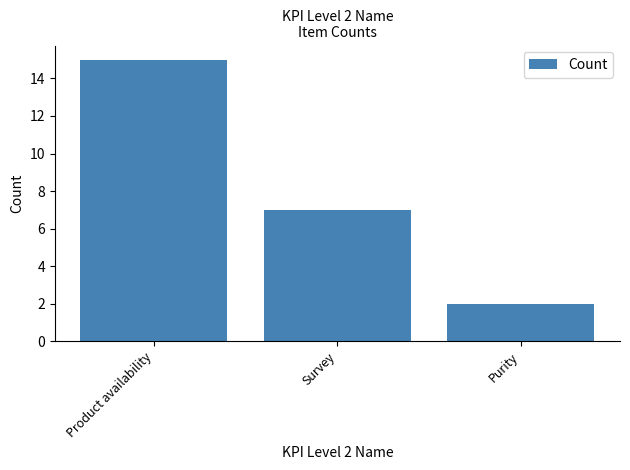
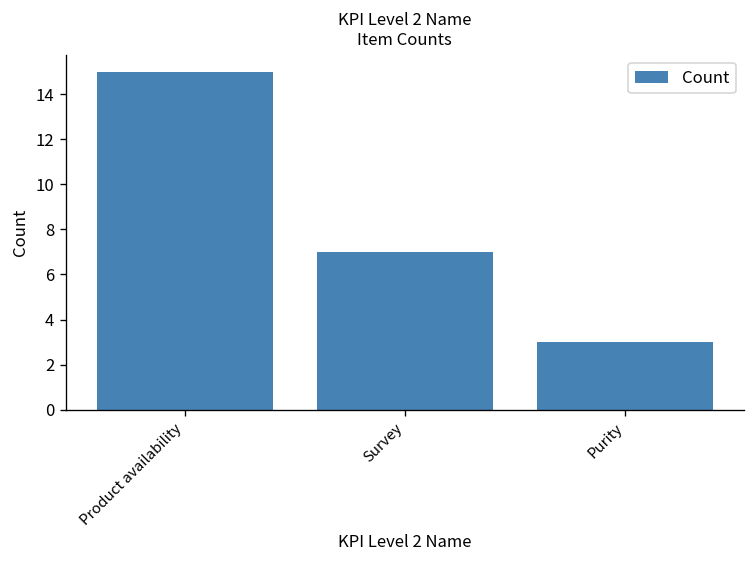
  {
    "Product availability": 15,
    "Survey": 7,
-   "Purity": 2
+   "Purity": 3
  }
